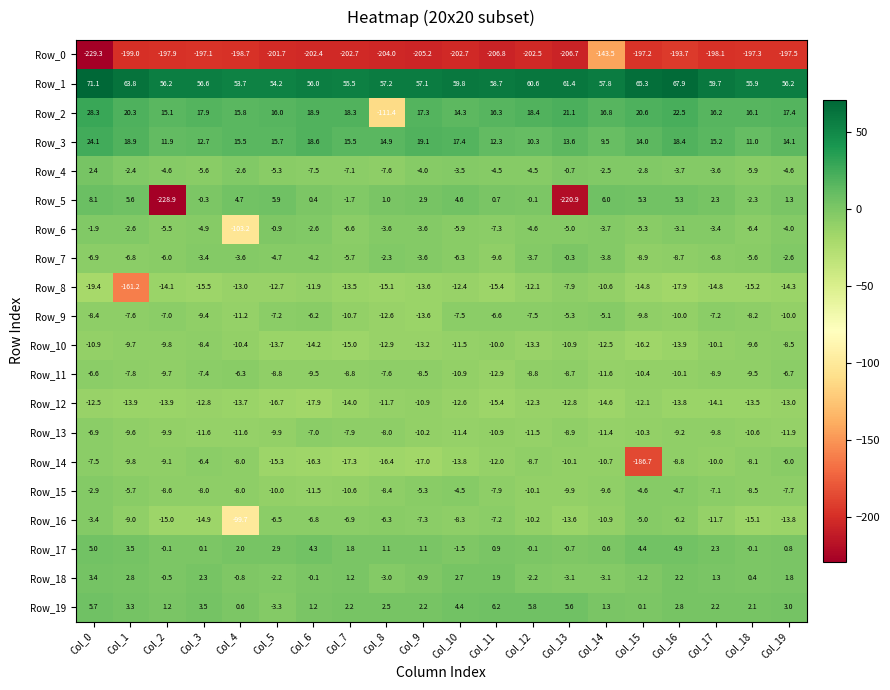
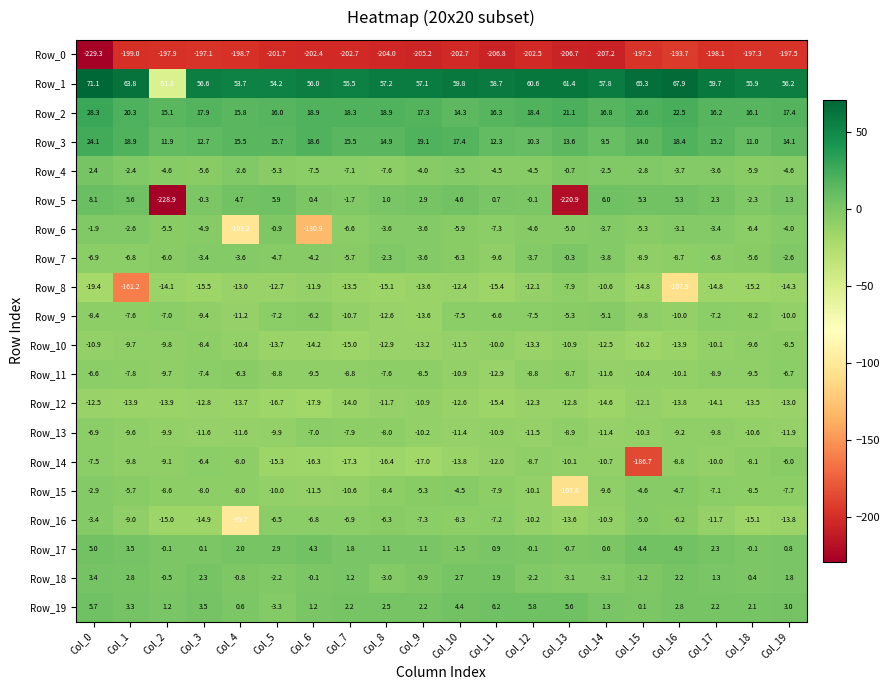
  {
    "Row_0": {
      "Col_0": -229.3,
      "Col_1": -199.0,
      "Col_2": -197.9,
      "Col_3": -197.1,
      "Col_4": -198.7,
      "Col_5": -201.7,
      "Col_6": -202.4,
      "Col_7": -202.7,
      "Col_8": -204.0,
      "Col_9": -205.2,
      "Col_10": -202.7,
      "Col_11": -206.8,
      "Col_12": -202.5,
      "Col_13": -206.7,
-     "Col_14": -143.5,
+     "Col_14": -207.2,
      "Col_15": -197.2,
      "Col_16": -193.7,
      "Col_17": -198.1,
      "Col_18": -197.3,
      "Col_19": -197.5
    },
    "Row_1": {
      "Col_0": 71.1,
      "Col_1": 63.8,
-     "Col_2": 56.2,
+     "Col_2": -51.8,
      "Col_3": 56.6,
      "Col_4": 53.7,
      "Col_5": 54.2,
      "Col_6": 56.0,
      "Col_7": 55.5,
      "Col_8": 57.2,
      "Col_9": 57.1,
      "Col_10": 59.8,
      "Col_11": 58.7,
      "Col_12": 60.6,
      "Col_13": 61.4,
      "Col_14": 57.8,
      "Col_15": 65.3,
      "Col_16": 67.9,
      "Col_17": 59.7,
      "Col_18": 55.9,
      "Col_19": 56.2
    },
    "Row_2": {
      "Col_0": 28.3,
      "Col_1": 20.3,
      "Col_2": 15.1,
      "Col_3": 17.9,
      "Col_4": 15.8,
      "Col_5": 16.0,
      "Col_6": 18.9,
      "Col_7": 18.3,
-     "Col_8": -111.4,
+     "Col_8": 18.9,
      "Col_9": 17.3,
      "Col_10": 14.3,
      "Col_11": 16.3,
      "Col_12": 18.4,
      "Col_13": 21.1,
      "Col_14": 16.8,
      "Col_15": 20.6,
      "Col_16": 22.5,
      "Col_17": 16.2,
      "Col_18": 16.1,
      "Col_19": 17.4
    },
    "Row_6": {
      "Col_0": -1.9,
      "Col_1": -2.6,
      "Col_2": -5.5,
      "Col_3": -4.9,
      "Col_4": -103.2,
      "Col_5": -0.9,
-     "Col_6": -2.6,
+     "Col_6": -130.9,
      "Col_7": -6.6,
      "Col_8": -3.6,
      "Col_9": -3.6,
      "Col_10": -5.9,
      "Col_11": -7.3,
      "Col_12": -4.6,
      "Col_13": -5.0,
      "Col_14": -3.7,
      "Col_15": -5.3,
      "Col_16": -3.1,
      "Col_17": -3.4,
      "Col_18": -6.4,
      "Col_19": -4.0
    },
    "Row_8": {
      "Col_0": -19.4,
      "Col_1": -161.2,
      "Col_2": -14.1,
      "Col_3": -15.5,
      "Col_4": -13.0,
      "Col_5": -12.7,
      "Col_6": -11.9,
      "Col_7": -13.5,
      "Col_8": -15.1,
      "Col_9": -13.6,
      "Col_10": -12.4,
      "Col_11": -15.4,
      "Col_12": -12.1,
      "Col_13": -7.9,
      "Col_14": -10.6,
      "Col_15": -14.8,
-     "Col_16": -17.9,
+     "Col_16": -107.9,
      "Col_17": -14.8,
      "Col_18": -15.2,
      "Col_19": -14.3
    },
    "Row_15": {
      "Col_0": -2.9,
      "Col_1": -5.7,
      "Col_2": -8.6,
      "Col_3": -8.0,
      "Col_4": -8.0,
      "Col_5": -10.0,
      "Col_6": -11.5,
      "Col_7": -10.6,
      "Col_8": -8.4,
      "Col_9": -5.3,
      "Col_10": -4.5,
      "Col_11": -7.9,
      "Col_12": -10.1,
-     "Col_13": -9.9,
+     "Col_13": -107.8,
      "Col_14": -9.6,
      "Col_15": -4.6,
      "Col_16": -4.7,
      "Col_17": -7.1,
      "Col_18": -8.5,
      "Col_19": -7.7
    }
  }
